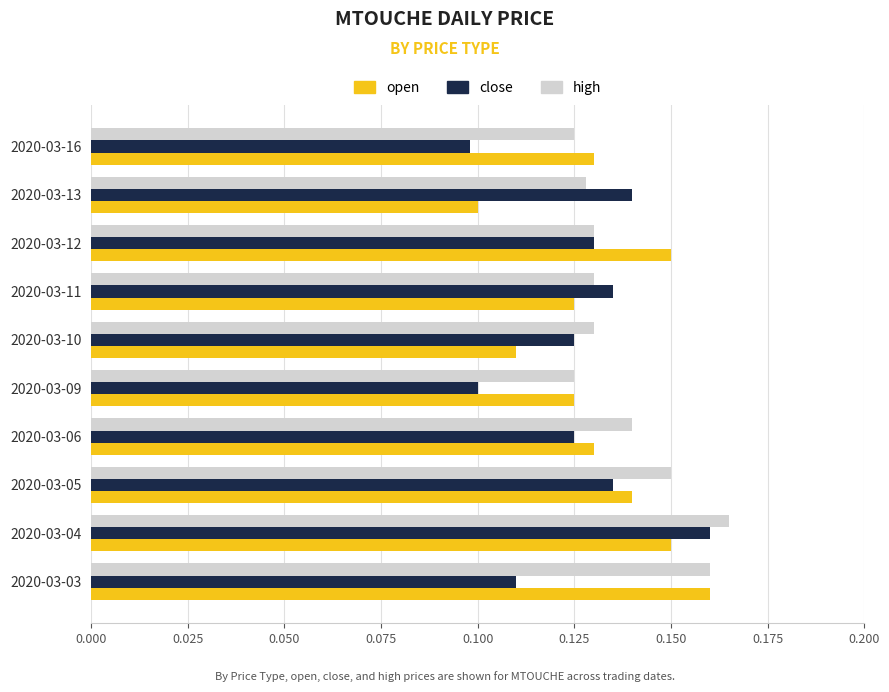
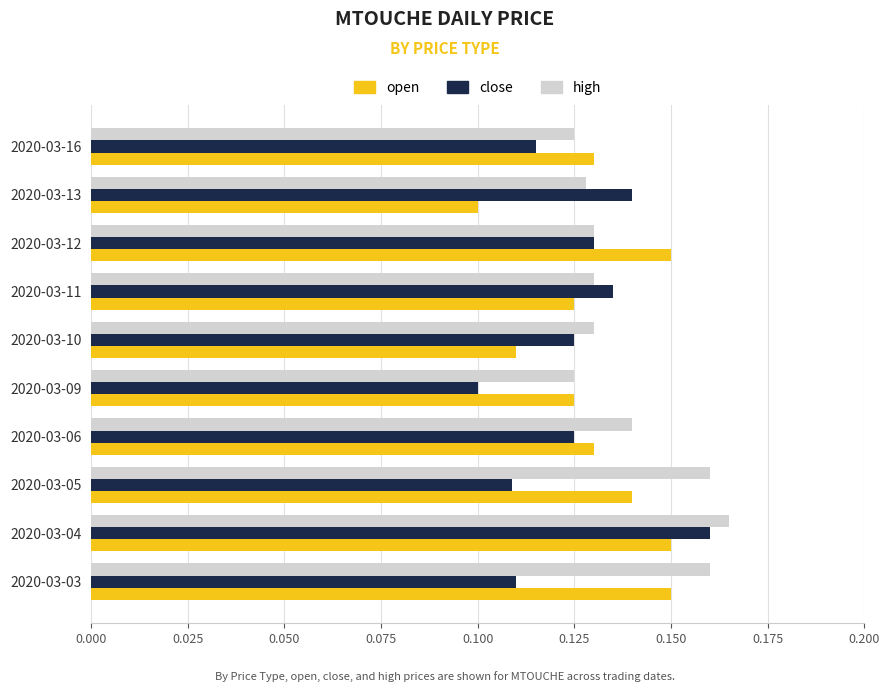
  {
    "open": {
      "2020-03-16": 0.13,
      "2020-03-13": 0.10,
      "2020-03-12": 0.15,
      "2020-03-11": 0.125,
      "2020-03-10": 0.11,
      "2020-03-09": 0.125,
      "2020-03-06": 0.13,
      "2020-03-05": 0.14,
      "2020-03-04": 0.15,
-     "2020-03-03": 0.16
+     "2020-03-03": 0.15
    },
    "close": {
-     "2020-03-16": 0.098,
+     "2020-03-16": 0.115,
      "2020-03-13": 0.140,
      "2020-03-12": 0.130,
      "2020-03-11": 0.135,
      "2020-03-10": 0.125,
      "2020-03-09": 0.100,
      "2020-03-06": 0.125,
-     "2020-03-05": 0.135,
+     "2020-03-05": 0.109,
      "2020-03-04": 0.160,
      "2020-03-03": 0.110
    },
    "high": {
      "2020-03-16": 0.125,
      "2020-03-13": 0.128,
      "2020-03-12": 0.13,
      "2020-03-11": 0.13,
      "2020-03-10": 0.13,
      "2020-03-09": 0.125,
      "2020-03-06": 0.14,
-     "2020-03-05": 0.15,
+     "2020-03-05": 0.16,
      "2020-03-04": 0.165,
      "2020-03-03": 0.16
    }
  }
